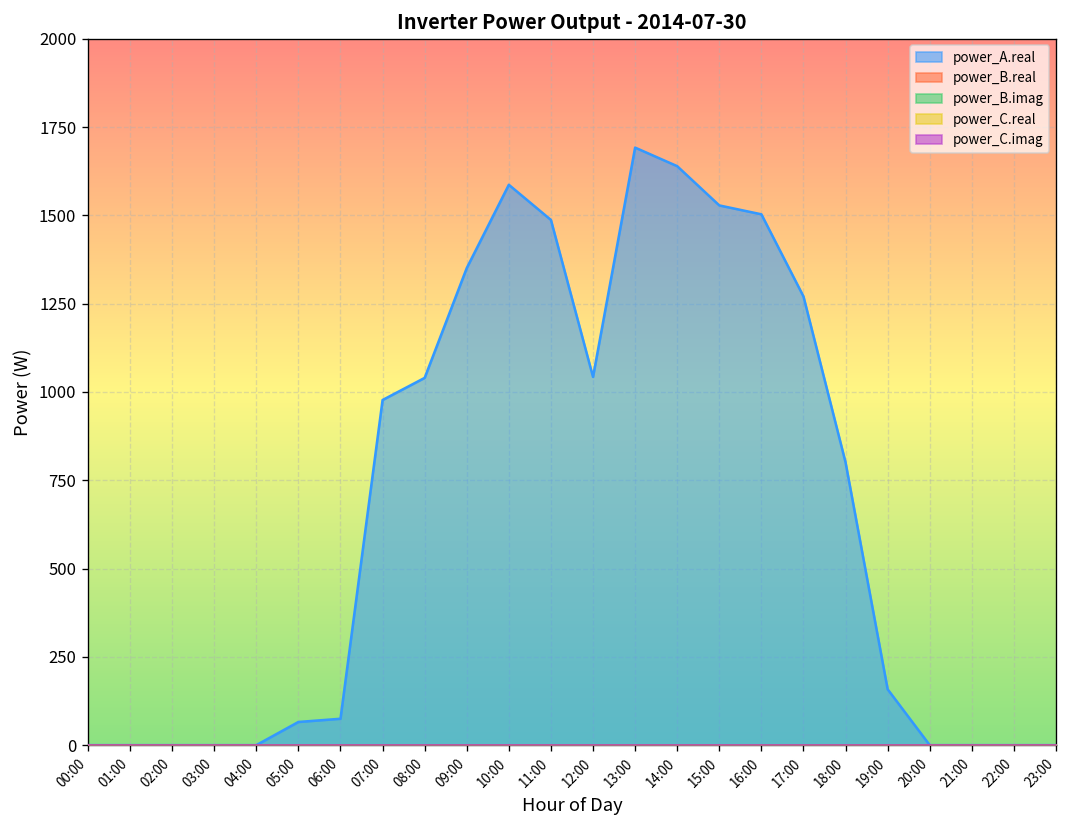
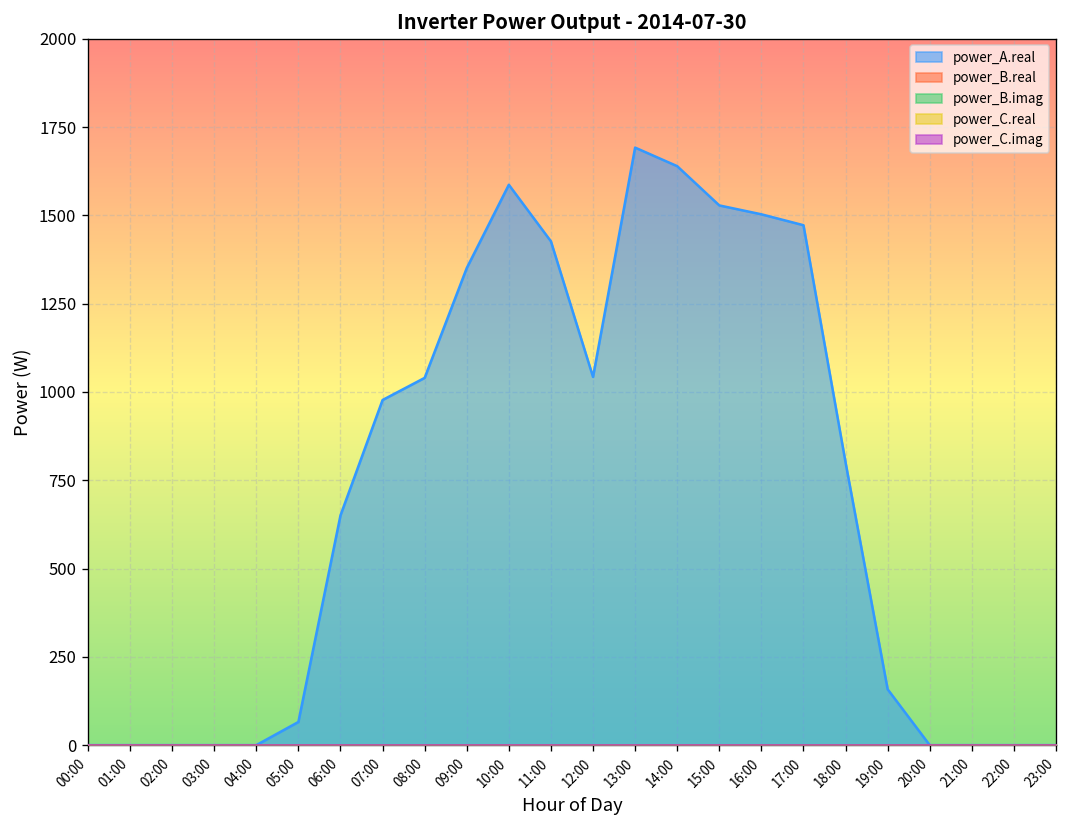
  {
    "power_A.real": {
      "05:00": 70,
-     "06:00": 70,
+     "06:00": 650,
      "07:00": 980,
      "08:00": 1040,
      "09:00": 1350,
      "10:00": 1590,
-     "11:00": 1490,
+     "11:00": 1430,
      "12:00": 1040,
      "13:00": 1690,
      "14:00": 1640,
      "15:00": 1530,
      "16:00": 1500,
-     "17:00": 1270,
+     "17:00": 1470,
      "18:00": 800,
      "19:00": 160
    },
    "power_C.imag": {
      "05:00": 0,
      "06:00": 0,
      "07:00": 0,
      "08:00": 0,
      "09:00": 0,
      "10:00": 0,
      "11:00": 0,
      "12:00": 0,
      "13:00": 0,
      "14:00": 0,
      "15:00": 0,
      "16:00": 0,
      "17:00": 0,
      "18:00": 0,
      "19:00": 0
    }
  }
